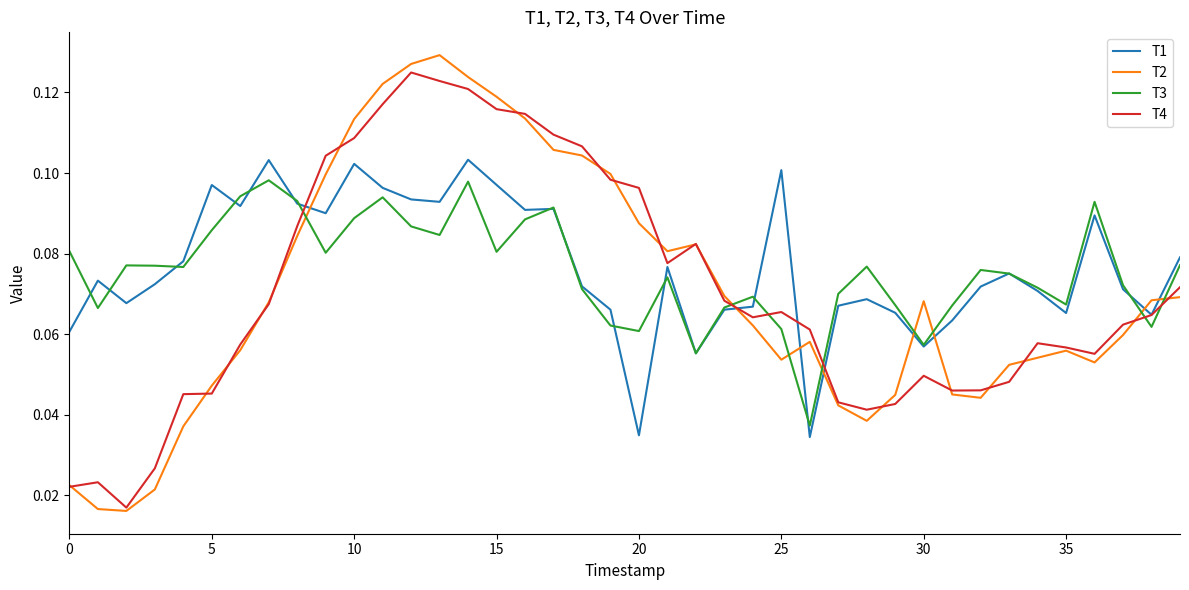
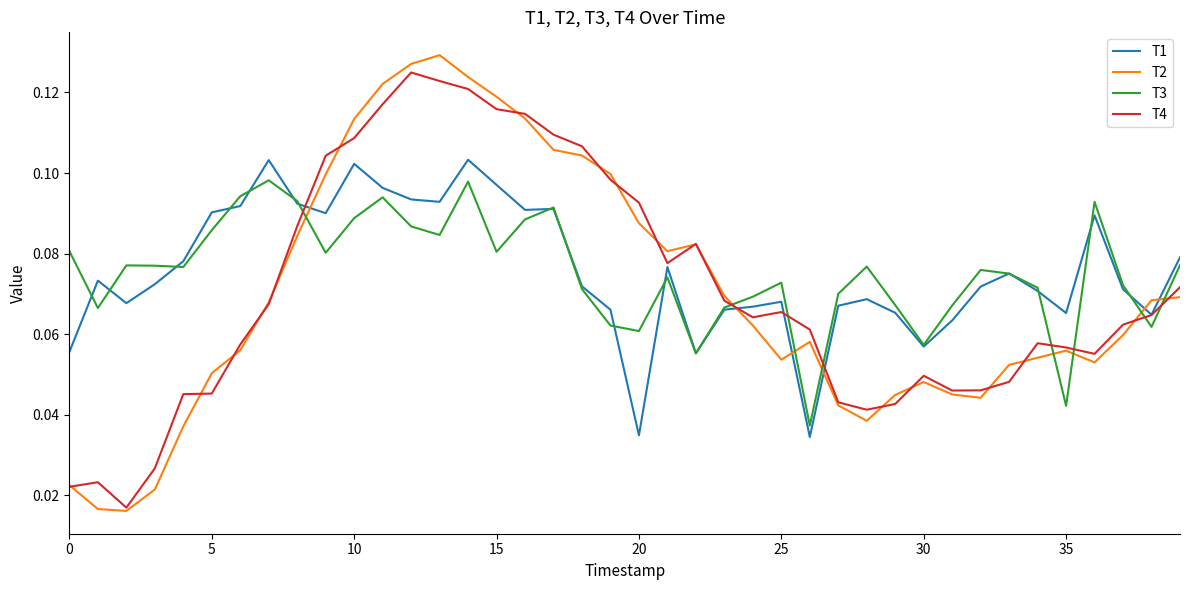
  {
    "T1": {
-     "0": 0.061,
-     "5": 0.097,
+     "0": 0.056,
+     "5": 0.090,
      "10": 0.102,
      "15": 0.097,
      "20": 0.035,
-     "25": 0.101,
+     "25": 0.068,
      "35": 0.065
    },
    "T2": {
-     "5": 0.047,
+     "5": 0.050,
      "10": 0.113,
      "15": 0.119,
      "20": 0.088,
      "25": 0.054,
-     "30": 0.068,
+     "30": 0.048,
      "35": 0.056
    },
    "T3": {
      "0": 0.081,
      "5": 0.086,
      "10": 0.089,
      "15": 0.080,
      "20": 0.061,
-     "25": 0.061,
-     "35": 0.067
+     "25": 0.073,
+     "35": 0.042
    },
    "T4": {
      "5": 0.045,
      "10": 0.109,
      "15": 0.116,
-     "20": 0.096,
+     "20": 0.093,
      "25": 0.065,
      "30": 0.050,
      "35": 0.057
    }
  }
